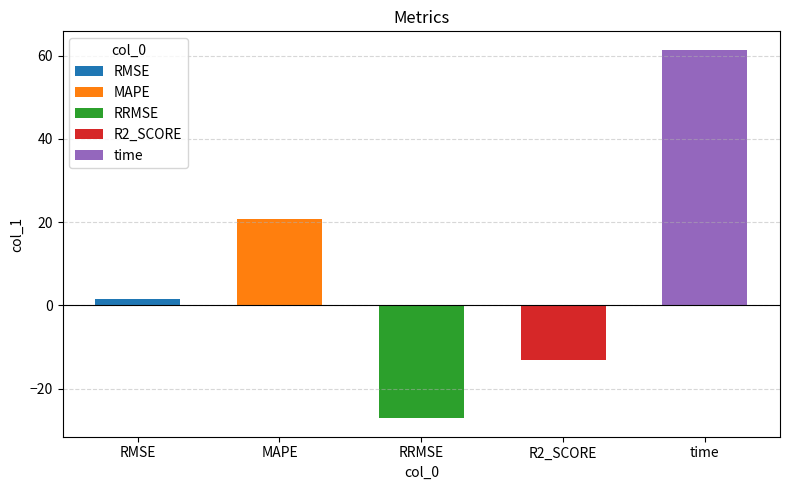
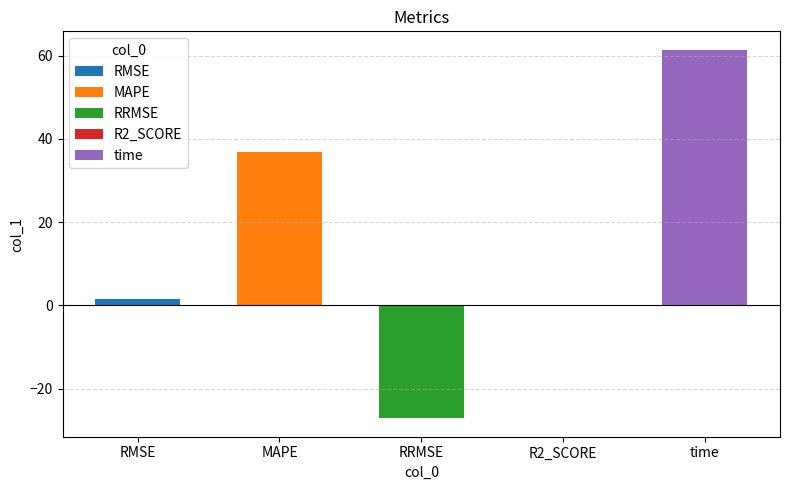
  {
    "RMSE": 2,
-   "MAPE": 21,
+   "MAPE": 37,
    "RRMSE": -27,
-   "R2_SCORE": -13,
+   "R2_SCORE": 0,
    "time": 61
  }
